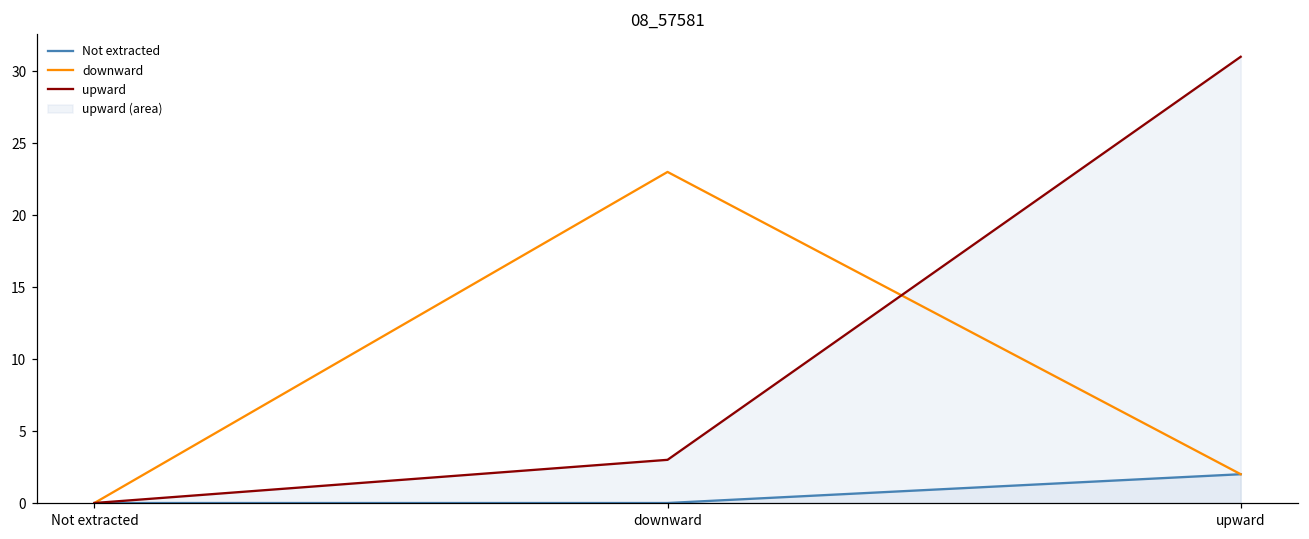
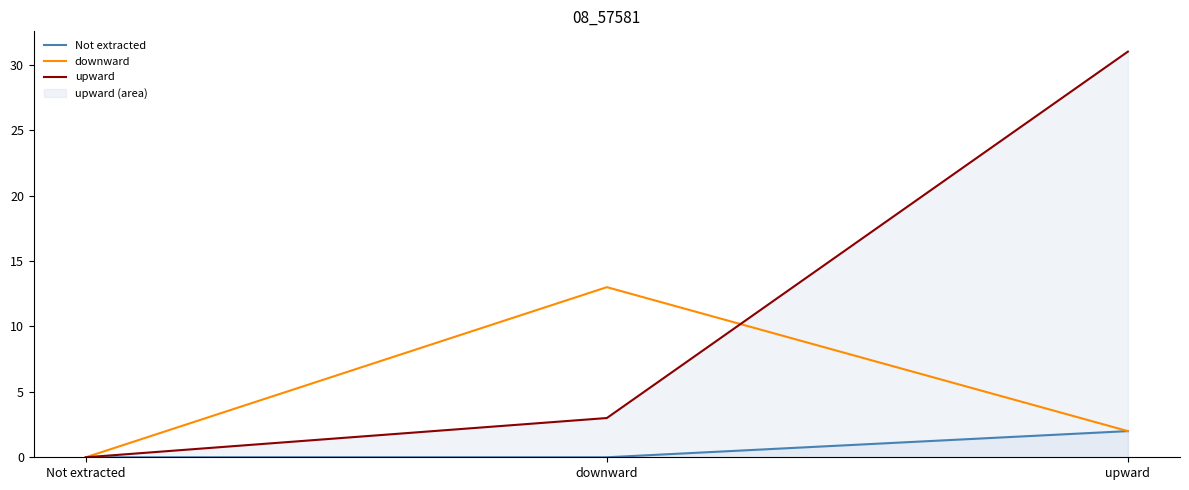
  {
    "Not extracted": {
      "downward": 0
    },
    "downward": {
-     "downward": 23
+     "downward": 13
    },
    "upward (area)": {
      "downward": 3,
      "upward": 31
    }
  }
